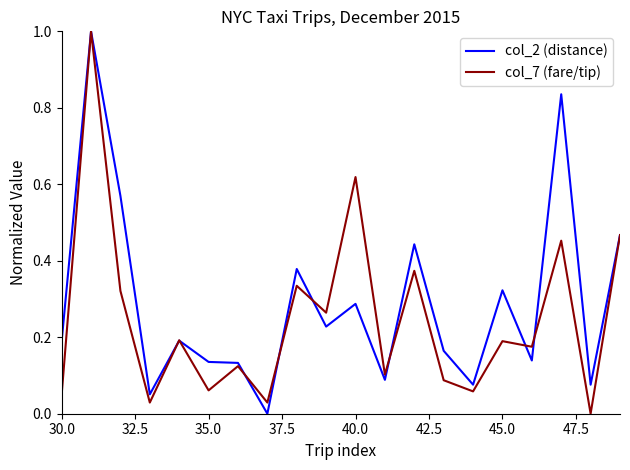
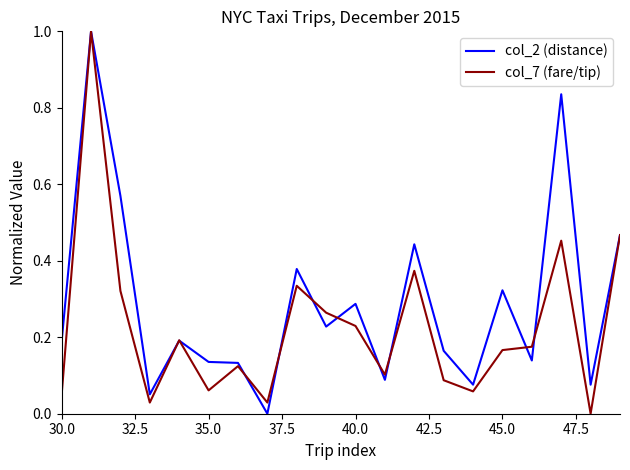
  {
    "col_2 (distance)": {
      "30.0": 0.19,
      "35.0": 0.14,
      "40.0": 0.29,
      "45.0": 0.32
    },
    "col_7 (fare/tip)": {
      "30.0": 0.05,
      "35.0": 0.06,
-     "40.0": 0.62,
-     "45.0": 0.19
+     "40.0": 0.23,
+     "45.0": 0.17
    }
  }
